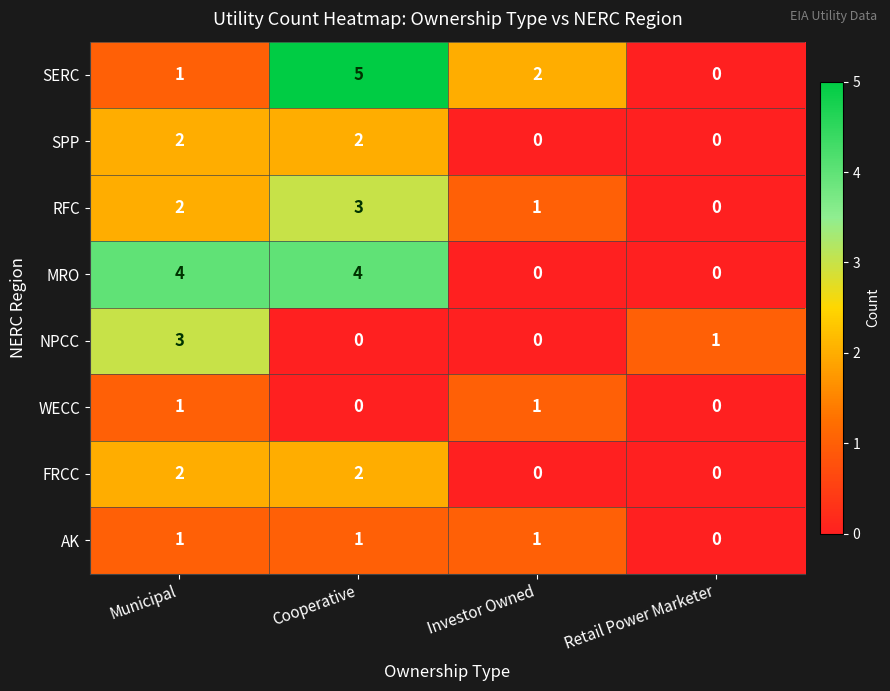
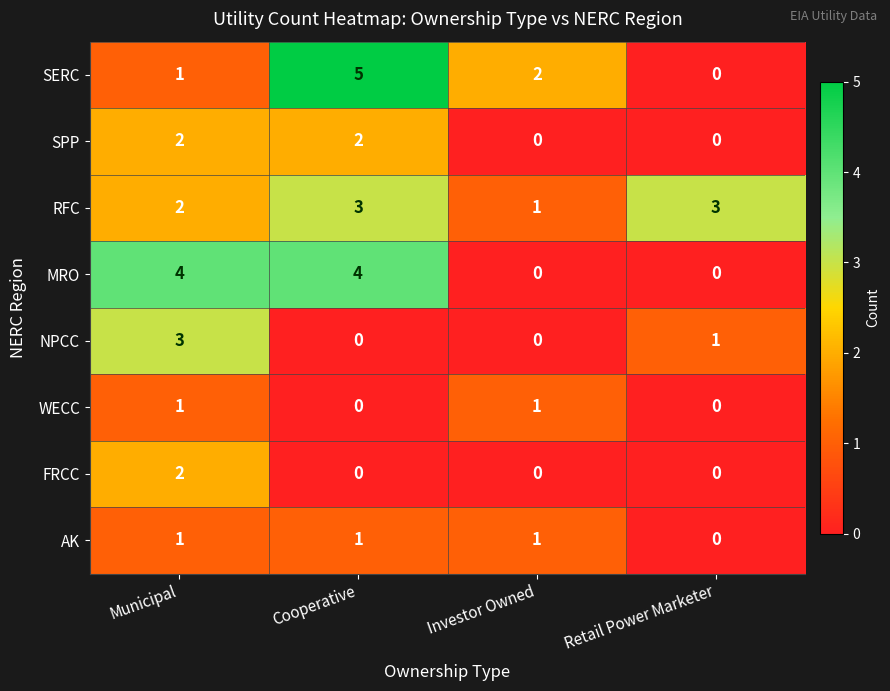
  {
    "SERC": {
      "Municipal": 1,
      "Cooperative": 5,
      "Investor Owned": 2,
      "Retail Power Marketer": 0
    },
    "SPP": {
      "Municipal": 2,
      "Cooperative": 2,
      "Investor Owned": 0,
      "Retail Power Marketer": 0
    },
    "RFC": {
      "Municipal": 2,
      "Cooperative": 3,
      "Investor Owned": 1,
-     "Retail Power Marketer": 0
+     "Retail Power Marketer": 3
    },
    "MRO": {
      "Municipal": 4,
      "Cooperative": 4,
      "Investor Owned": 0,
      "Retail Power Marketer": 0
    },
    "NPCC": {
      "Municipal": 3,
      "Cooperative": 0,
      "Investor Owned": 0,
      "Retail Power Marketer": 1
    },
    "WECC": {
      "Municipal": 1,
      "Cooperative": 0,
      "Investor Owned": 1,
      "Retail Power Marketer": 0
    },
    "FRCC": {
      "Municipal": 2,
-     "Cooperative": 2,
+     "Cooperative": 0,
      "Investor Owned": 0,
      "Retail Power Marketer": 0
    },
    "AK": {
      "Municipal": 1,
      "Cooperative": 1,
      "Investor Owned": 1,
      "Retail Power Marketer": 0
    }
  }
